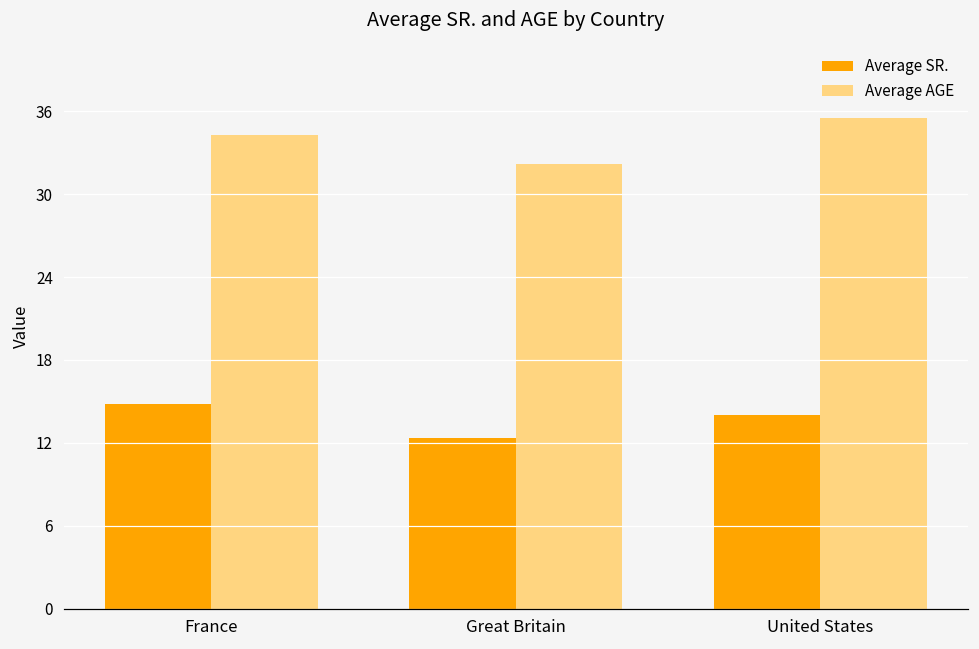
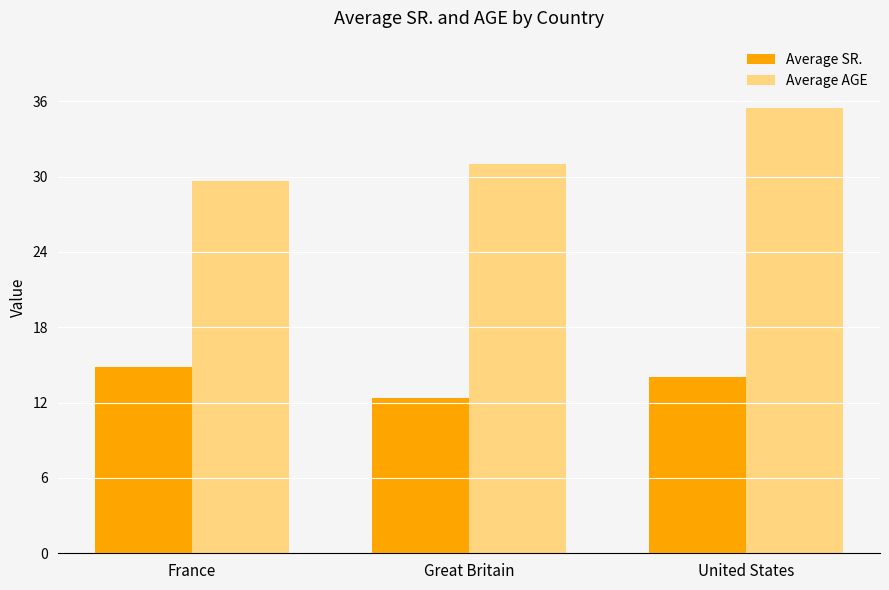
  {
    "Average SR.": {
      "France": 14.8,
      "Great Britain": 12.3,
      "United States": 14.0
    },
    "Average AGE": {
-     "France": 34.3,
-     "Great Britain": 32.2,
+     "France": 29.7,
+     "Great Britain": 31.0,
      "United States": 35.5
    }
  }
